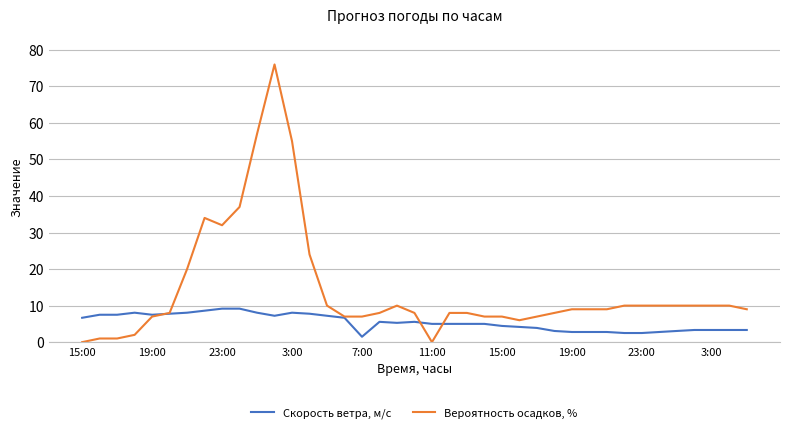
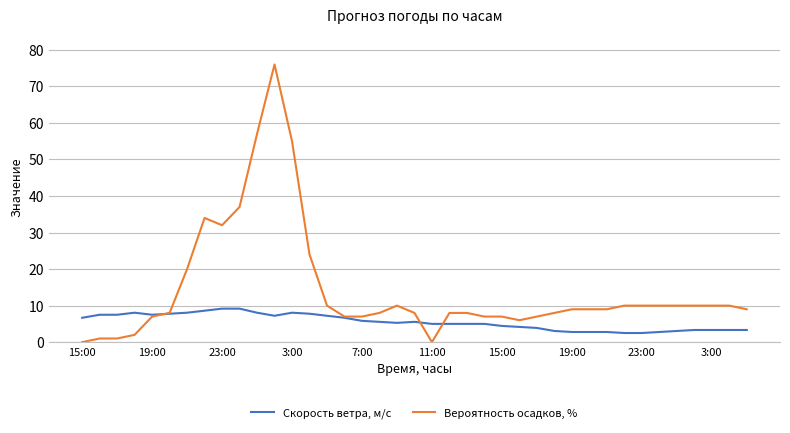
  {
    "Скорость ветра, м/c": {
-     "7:00": 1,
+     "7:00": 6,
      "11:00": 5
    },
    "Вероятность осадков, %": {
      "7:00": 7,
      "11:00": 0
    }
  }
